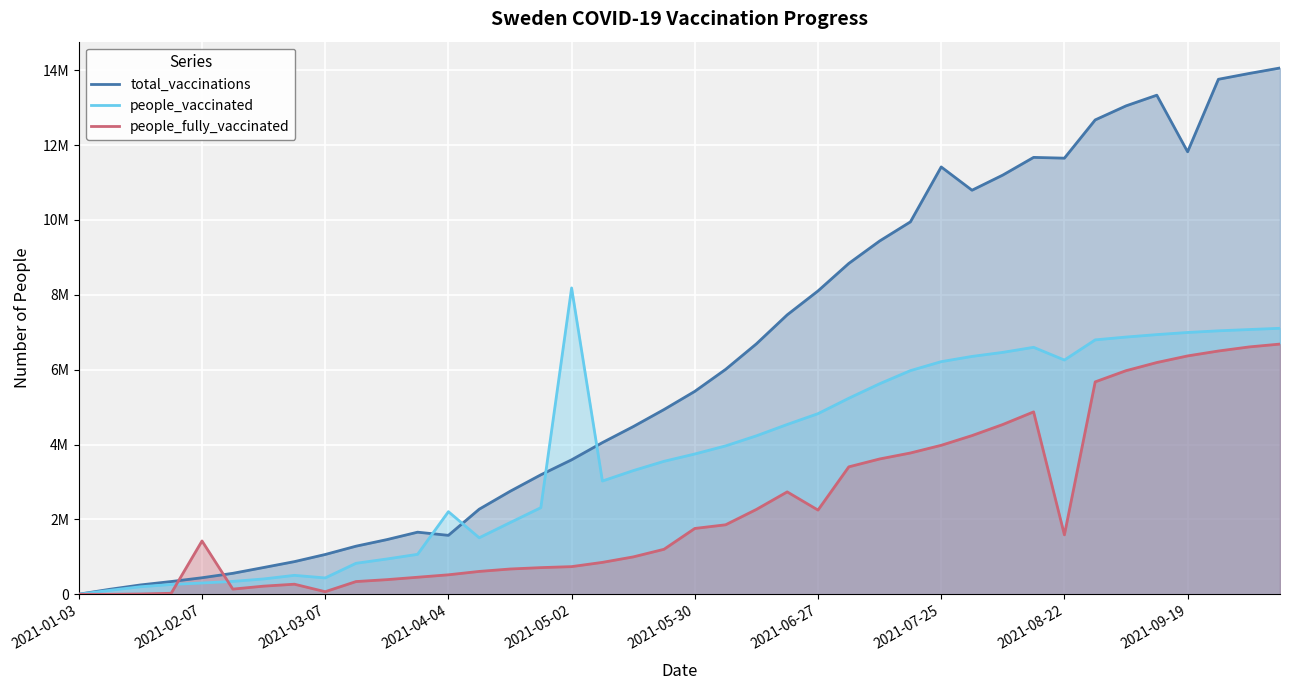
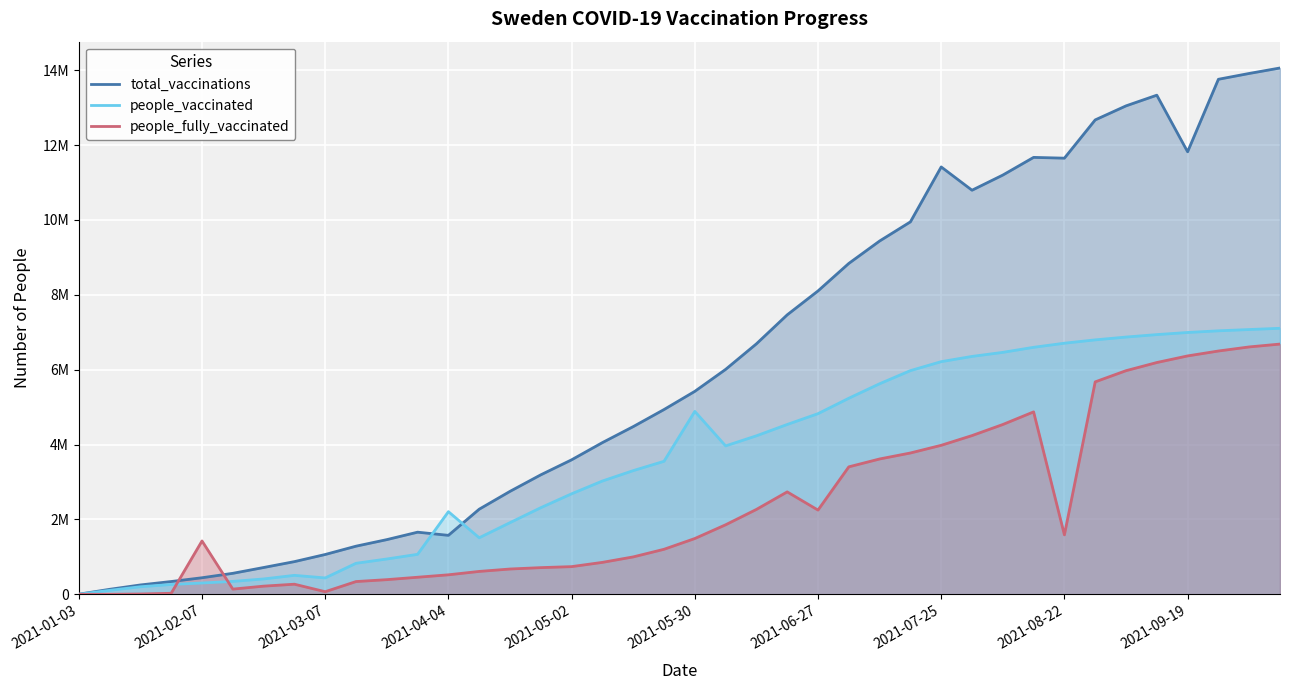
  {
    "total_vaccinations": {
      "2021-02-07": 400000,
      "2021-03-07": 1100000,
      "2021-04-04": 1600000,
      "2021-05-02": 3600000,
      "2021-05-30": 5400000,
      "2021-06-27": 8100000,
      "2021-07-25": 11400000,
      "2021-08-22": 11600000,
      "2021-09-19": 11800000
    },
    "people_vaccinated": {
      "2021-02-07": 300000,
      "2021-03-07": 400000,
      "2021-04-04": 2200000,
-     "2021-05-02": 8200000,
-     "2021-05-30": 3700000,
+     "2021-05-02": 2700000,
+     "2021-05-30": 4900000,
      "2021-06-27": 4800000,
      "2021-07-25": 6200000,
-     "2021-08-22": 6300000,
+     "2021-08-22": 6700000,
      "2021-09-19": 7000000
    },
    "people_fully_vaccinated": {
      "2021-02-07": 1400000,
      "2021-03-07": 100000,
      "2021-04-04": 500000,
      "2021-05-02": 700000,
-     "2021-05-30": 1800000,
+     "2021-05-30": 1500000,
      "2021-06-27": 2200000,
      "2021-07-25": 4000000,
      "2021-08-22": 1600000,
      "2021-09-19": 6400000
    }
  }
